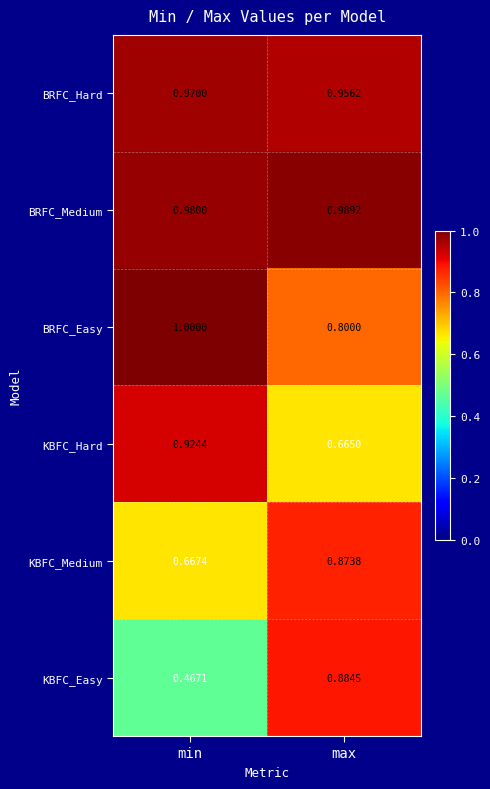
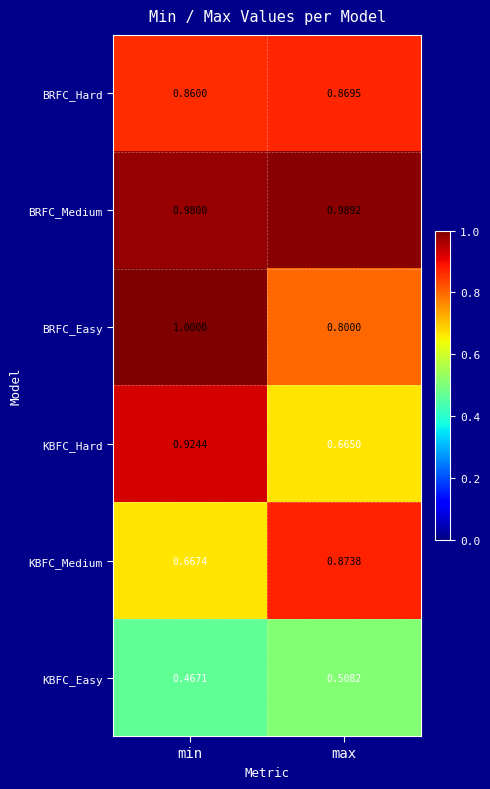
  {
    "BRFC_Hard": {
-     "min": 0.9700,
-     "max": 0.9562
+     "min": 0.8600,
+     "max": 0.8695
    },
    "BRFC_Medium": {
      "min": 0.9800,
      "max": 0.9892
    },
    "BRFC_Easy": {
      "min": 1.0000,
      "max": 0.8000
    },
    "KBFC_Hard": {
      "min": 0.9244,
      "max": 0.6650
    },
    "KBFC_Medium": {
      "min": 0.6674,
      "max": 0.8738
    },
    "KBFC_Easy": {
      "min": 0.4671,
-     "max": 0.8845
+     "max": 0.5082
    }
  }
